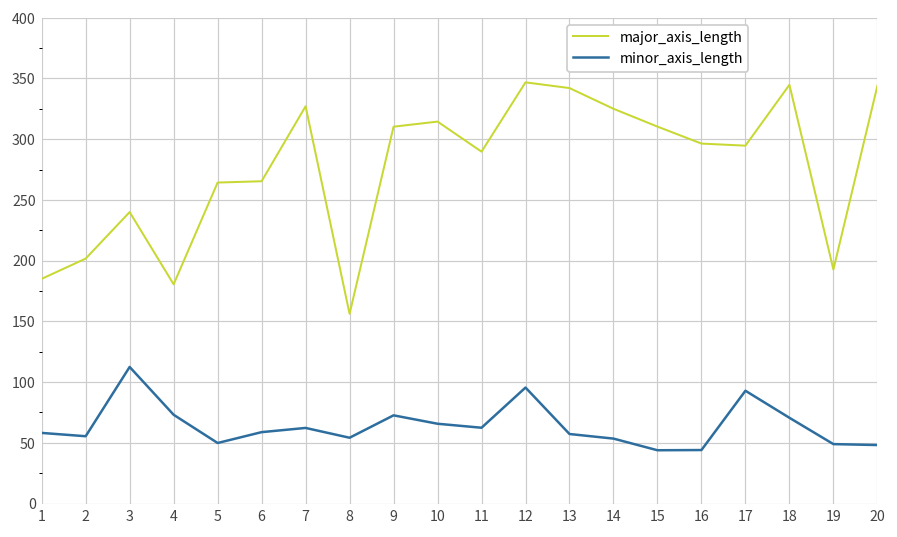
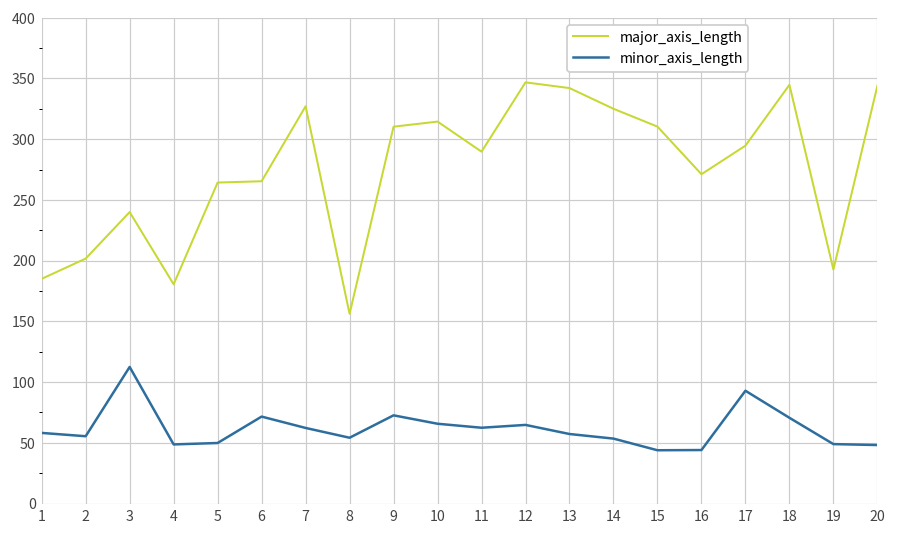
  {
    "major_axis_length": {
      "1": 185,
      "2": 202,
      "3": 240,
      "4": 181,
      "5": 264,
      "6": 265,
      "7": 327,
      "8": 156,
      "9": 310,
      "10": 314,
      "11": 290,
      "12": 347,
      "13": 342,
      "14": 325,
      "15": 310,
-     "16": 296,
+     "16": 271,
      "17": 295,
      "18": 345,
      "19": 193,
      "20": 344
    },
    "minor_axis_length": {
      "1": 58,
      "2": 55,
      "3": 112,
-     "4": 73,
+     "4": 49,
      "5": 50,
-     "6": 59,
+     "6": 72,
      "7": 62,
      "8": 54,
      "9": 73,
      "10": 66,
      "11": 62,
-     "12": 96,
+     "12": 65,
      "13": 57,
      "14": 53,
      "15": 44,
      "16": 44,
      "17": 93,
      "18": 71,
      "19": 49,
      "20": 48
    }
  }
